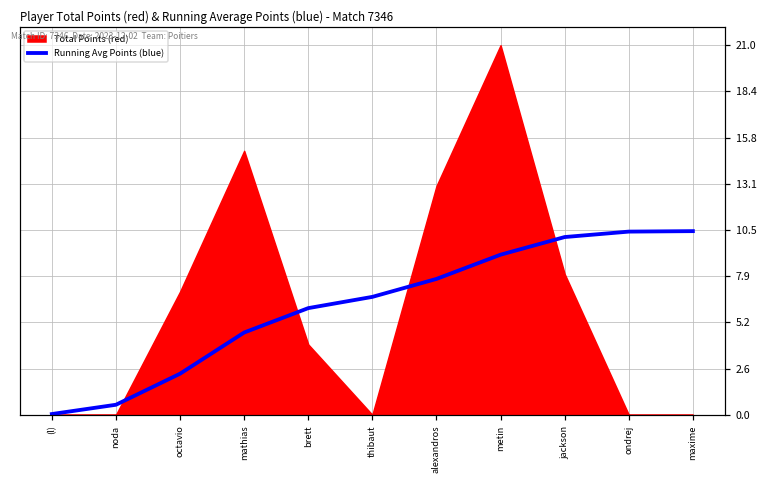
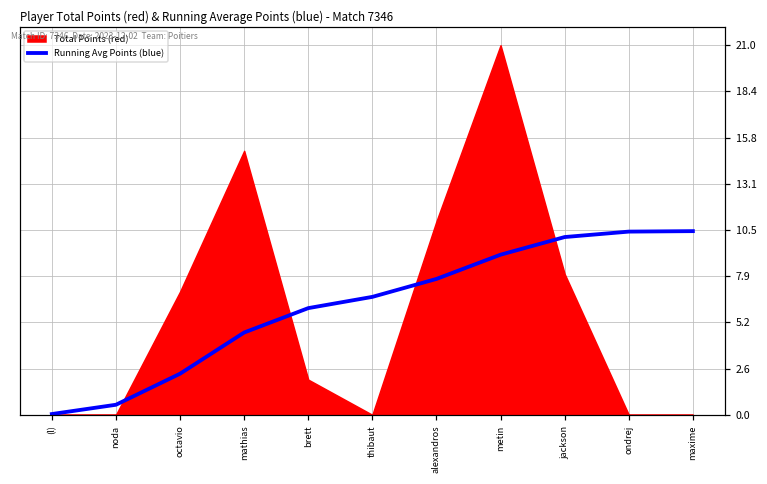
  {
    "Running Avg Points (blue)": {
      "noda": 0.6,
      "octavio": 2.3,
      "mathias": 4.7,
      "brett": 6,
      "thibaut": 6.7,
      "alexandros": 7.7,
      "metin": 9,
      "jackson": 10,
      "ondrej": 10.4,
      "maxime": 10.4
    },
    "Total Points (red)": {
      "noda": 0,
      "octavio": 7,
      "mathias": 15,
-     "brett": 4,
+     "brett": 2,
      "thibaut": 0,
-     "alexandros": 13,
+     "alexandros": 11,
      "metin": 21,
      "jackson": 8,
      "ondrej": 0,
      "maxime": 0
    }
  }
